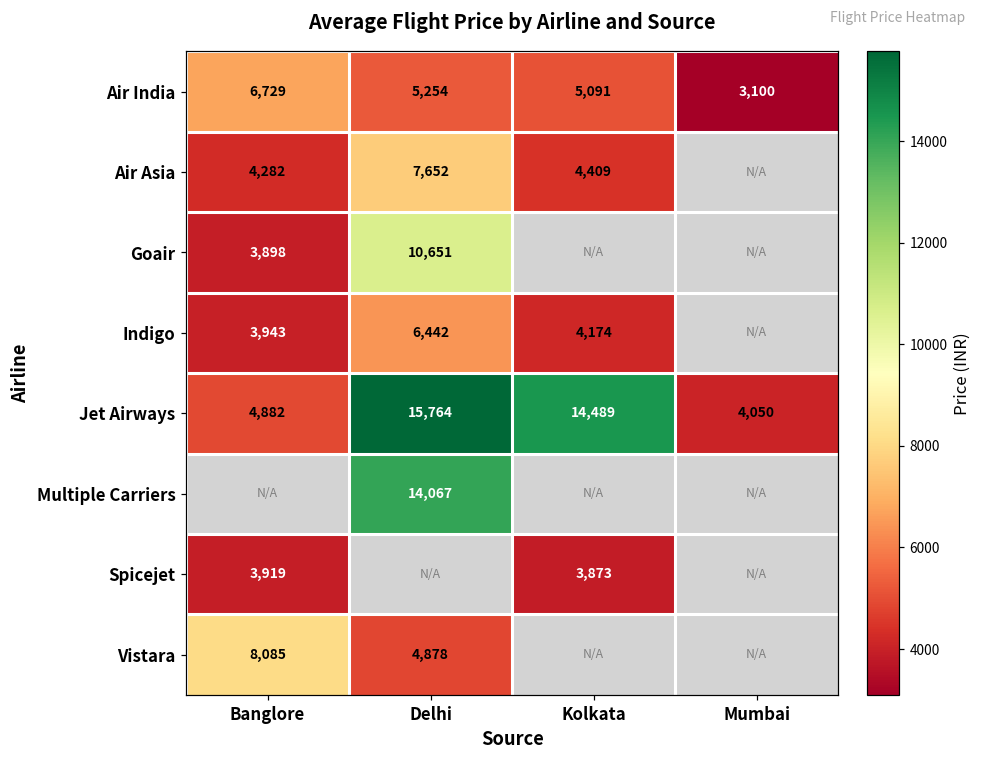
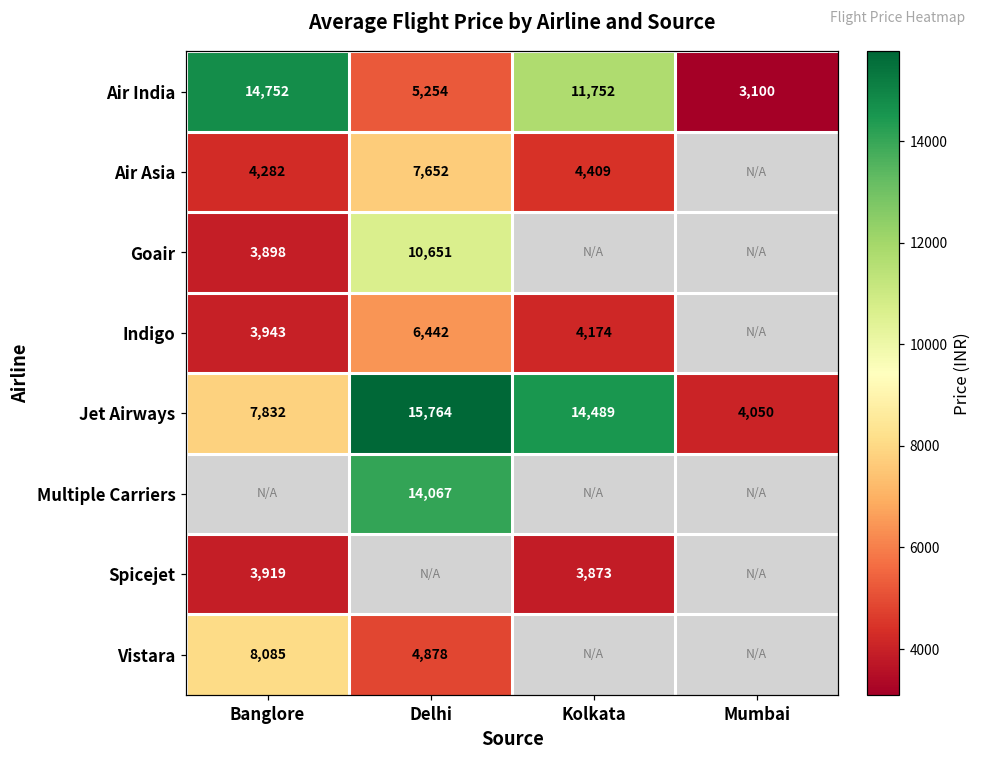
  {
    "Air India": {
-     "Banglore": "6,729",
+     "Banglore": "14,752",
      "Delhi": "5,254",
-     "Kolkata": "5,091",
+     "Kolkata": "11,752",
      "Mumbai": "3,100"
    },
    "Air Asia": {
      "Banglore": "4,282",
      "Delhi": "7,652",
      "Kolkata": "4,409"
    },
    "Goair": {
      "Banglore": "3,898",
      "Delhi": "10,651"
    },
    "Indigo": {
      "Banglore": "3,943",
      "Delhi": "6,442",
      "Kolkata": "4,174"
    },
    "Jet Airways": {
-     "Banglore": "4,882",
+     "Banglore": "7,832",
      "Delhi": "15,764",
      "Kolkata": "14,489",
      "Mumbai": "4,050"
    },
    "Multiple Carriers": {
      "Delhi": "14,067"
    },
    "Spicejet": {
      "Banglore": "3,919",
      "Kolkata": "3,873"
    },
    "Vistara": {
      "Banglore": "8,085",
      "Delhi": "4,878"
    }
  }
